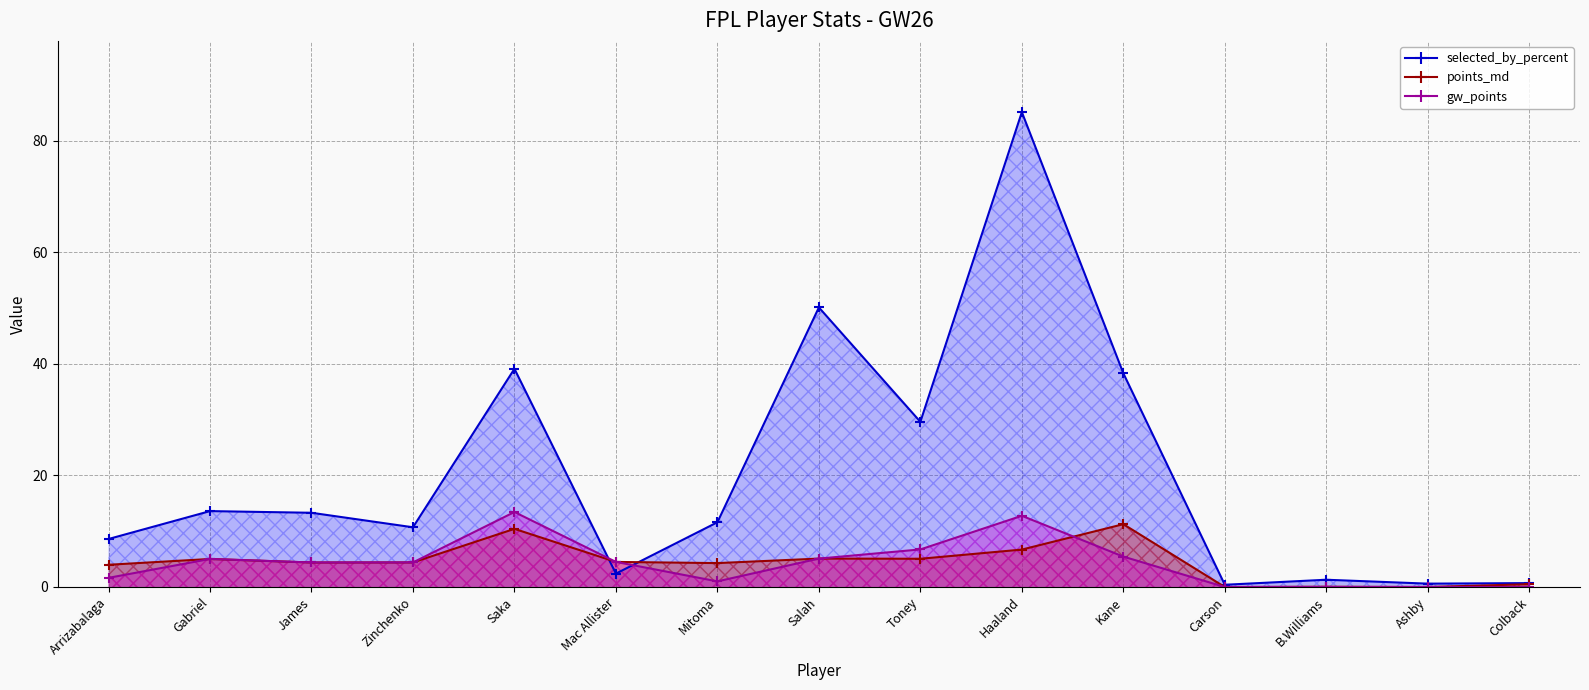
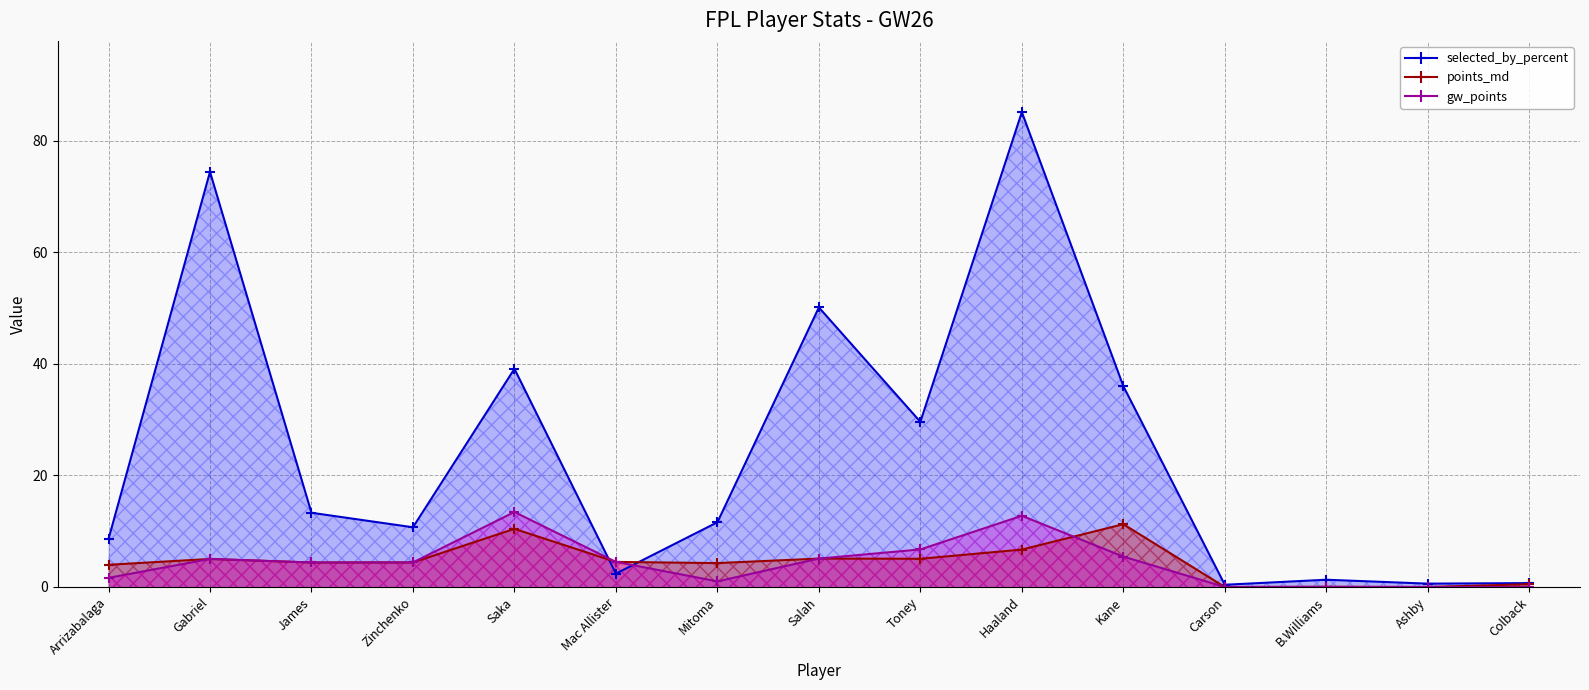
  {
    "selected_by_percent": {
      "Arrizabalaga": 9,
-     "Gabriel": 14,
+     "Gabriel": 74,
      "James": 13,
      "Zinchenko": 11,
      "Saka": 39,
      "Mac Allister": 2,
      "Mitoma": 12,
      "Salah": 50,
      "Toney": 30,
      "Haaland": 85,
-     "Kane": 38,
+     "Kane": 36,
      "B.Williams": 1,
      "Ashby": 1
    },
    "points_md": {
      "Arrizabalaga": 4,
      "Saka": 10,
      "Mitoma": 4,
      "Toney": 5,
      "Haaland": 7,
      "Kane": 11
    },
    "gw_points": {
      "Arrizabalaga": 2,
      "Saka": 13,
      "Mitoma": 1,
      "Toney": 7,
      "Haaland": 13,
      "Kane": 5,
      "Colback": 0
    }
  }
